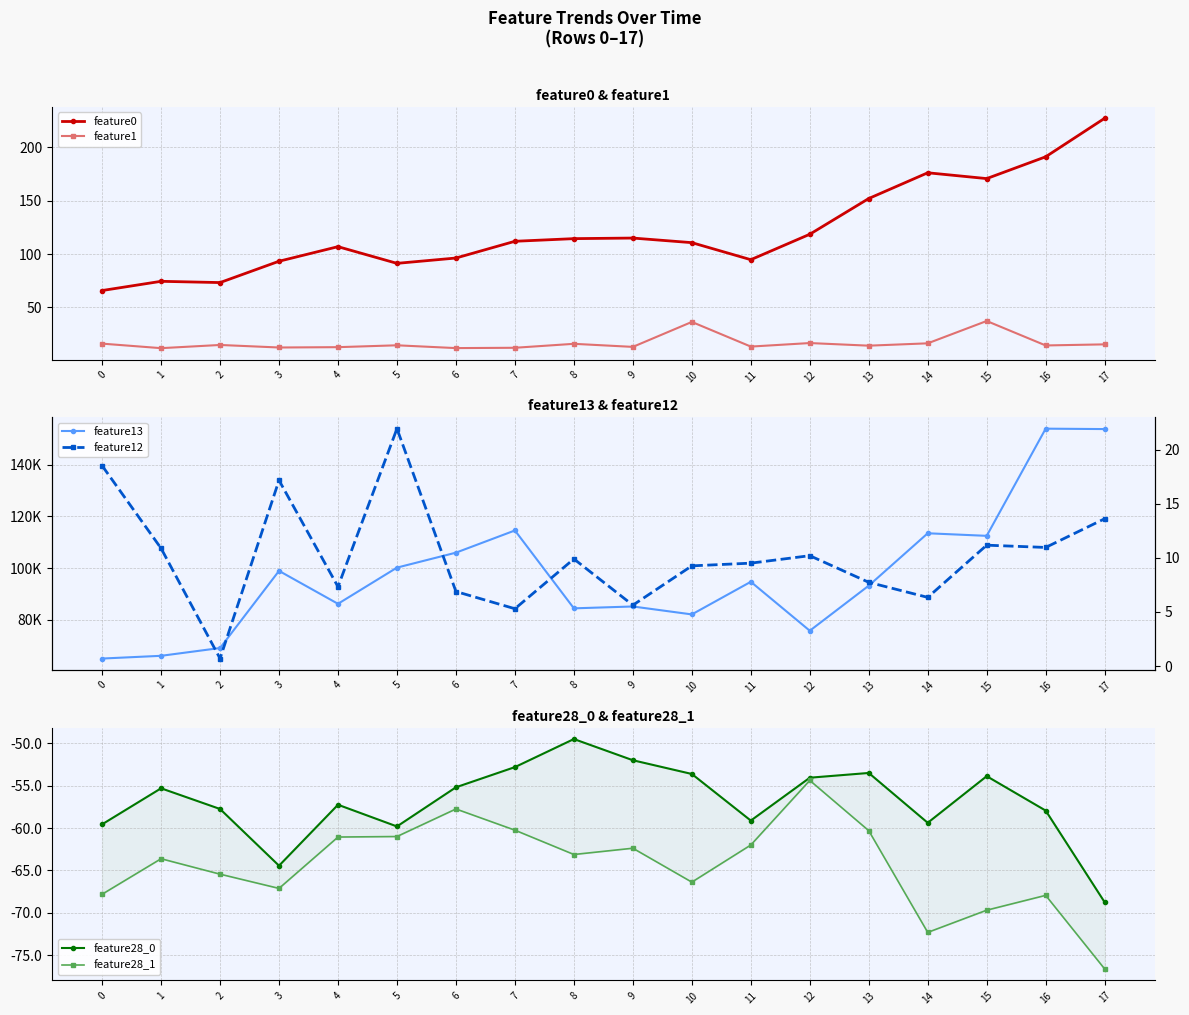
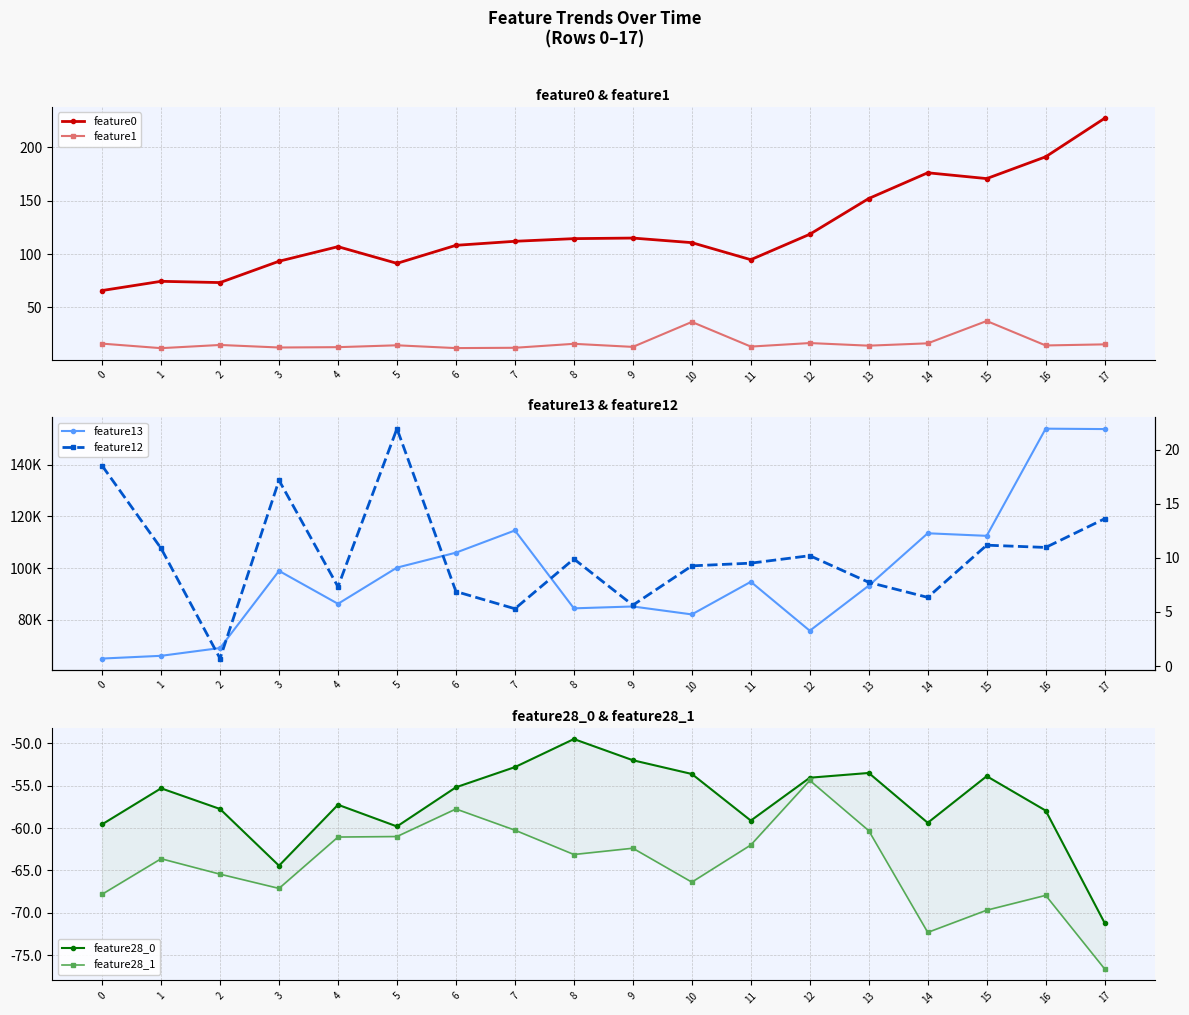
  {
    "feature0 & feature1": {
      "feature0": {
        "0": 66,
        "1": 75,
        "2": 73,
        "3": 93,
        "4": 107,
        "5": 91,
-       "6": 96,
+       "6": 108,
        "7": 112,
        "8": 114,
        "9": 115,
        "10": 111,
        "11": 95,
        "12": 119,
        "13": 152,
        "14": 176,
        "15": 171,
        "16": 191,
        "17": 227
      },
      "feature1": {
        "0": 16,
        "1": 12,
        "2": 15,
        "3": 13,
        "4": 13,
        "5": 15,
        "6": 12,
        "7": 12,
        "8": 16,
        "9": 13,
        "10": 36,
        "11": 13,
        "12": 17,
        "13": 14,
        "14": 16,
        "15": 37,
        "16": 14,
        "17": 15
      }
    },
    "feature28_0 & feature28_1": {
      "feature28_0": {
        "0": -60,
        "1": -55,
        "2": -58,
        "3": -64,
        "4": -57,
        "5": -60,
        "6": -55,
        "7": -53,
        "8": -50,
        "9": -52,
        "10": -54,
        "11": -59,
        "12": -54,
        "13": -54,
        "14": -59,
        "15": -54,
        "16": -58,
-       "17": -69
+       "17": -71
      },
      "feature28_1": {
        "0": -68,
        "1": -64,
        "2": -65,
        "3": -67,
        "4": -61,
        "5": -61,
        "6": -58,
        "7": -60,
        "8": -63,
        "9": -62,
        "10": -66,
        "11": -62,
        "12": -54,
        "13": -60,
        "14": -72,
        "15": -70,
        "16": -68,
        "17": -77
      }
    }
  }
